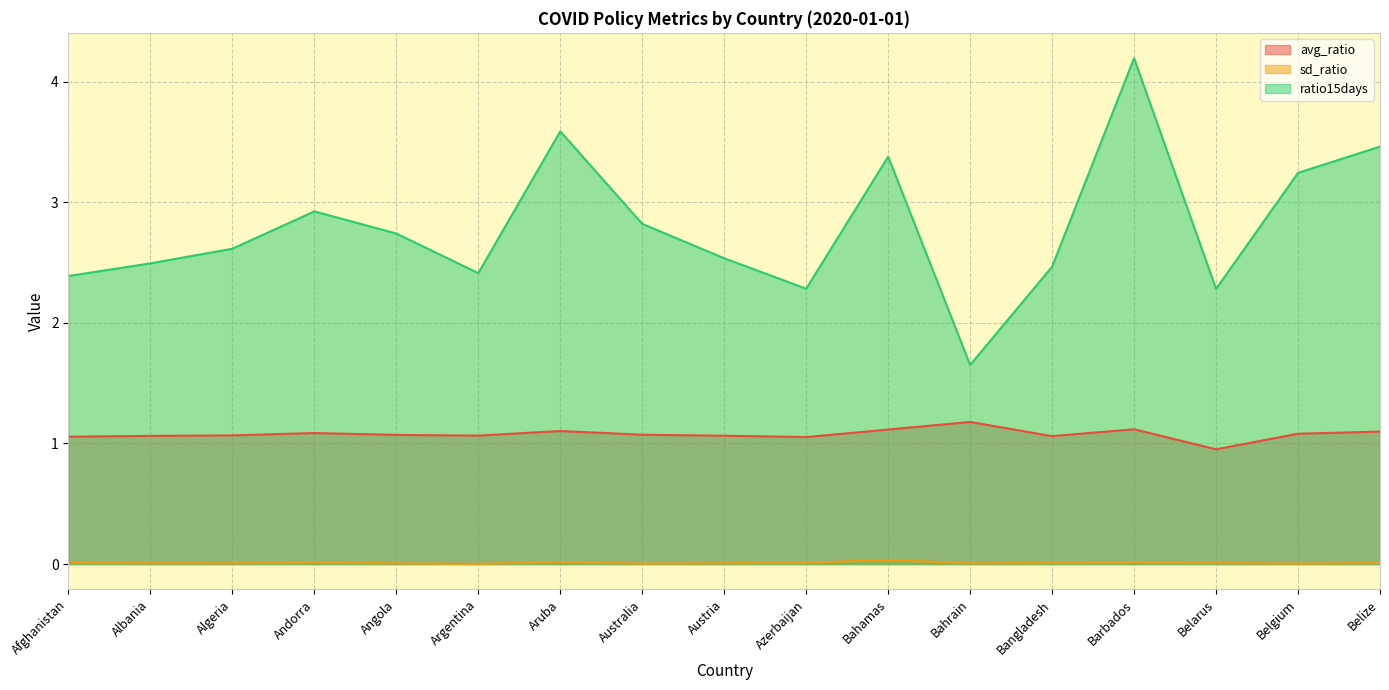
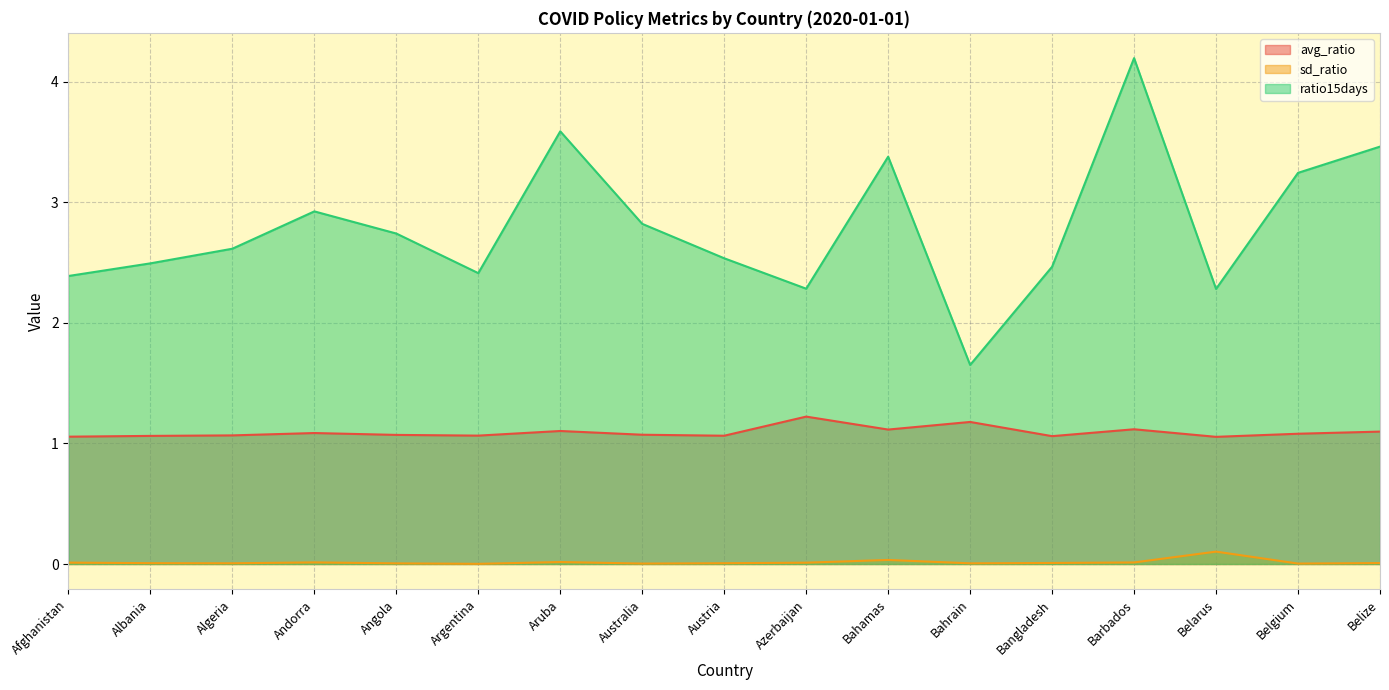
  {
    "avg_ratio": {
      "Afghanistan": 1.06,
      "Albania": 1.06,
      "Algeria": 1.07,
      "Andorra": 1.09,
      "Angola": 1.07,
      "Argentina": 1.06,
      "Aruba": 1.10,
      "Australia": 1.07,
      "Austria": 1.06,
-     "Azerbaijan": 1.05,
+     "Azerbaijan": 1.22,
      "Bahamas": 1.11,
      "Bahrain": 1.18,
      "Bangladesh": 1.06,
      "Barbados": 1.12,
-     "Belarus": 0.95,
+     "Belarus": 1.05,
      "Belgium": 1.08,
      "Belize": 1.10
    },
    "sd_ratio": {
      "Afghanistan": 0.01,
      "Albania": 0.01,
      "Algeria": 0.01,
      "Andorra": 0.01,
      "Angola": 0.01,
      "Argentina": 0.00,
      "Aruba": 0.02,
      "Australia": 0.00,
      "Austria": 0.01,
      "Azerbaijan": 0.01,
      "Bahamas": 0.03,
      "Bahrain": 0.01,
      "Bangladesh": 0.01,
      "Barbados": 0.01,
-     "Belarus": 0.01,
+     "Belarus": 0.10,
      "Belgium": 0.00,
      "Belize": 0.01
    },
    "ratio15days": {
      "Afghanistan": 2.39,
      "Albania": 2.49,
      "Algeria": 2.61,
      "Andorra": 2.92,
      "Angola": 2.74,
      "Argentina": 2.41,
      "Aruba": 3.59,
      "Australia": 2.82,
      "Austria": 2.54,
      "Azerbaijan": 2.28,
      "Bahamas": 3.38,
      "Bahrain": 1.65,
      "Bangladesh": 2.47,
      "Barbados": 4.19,
      "Belarus": 2.28,
      "Belgium": 3.24,
      "Belize": 3.46
    }
  }
